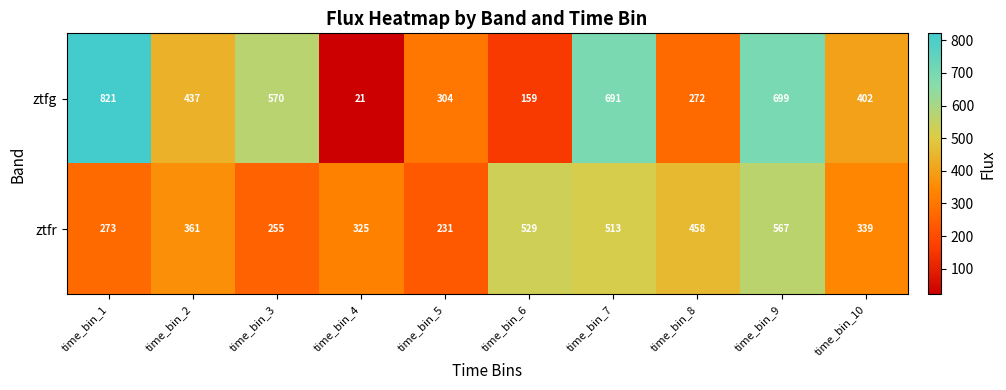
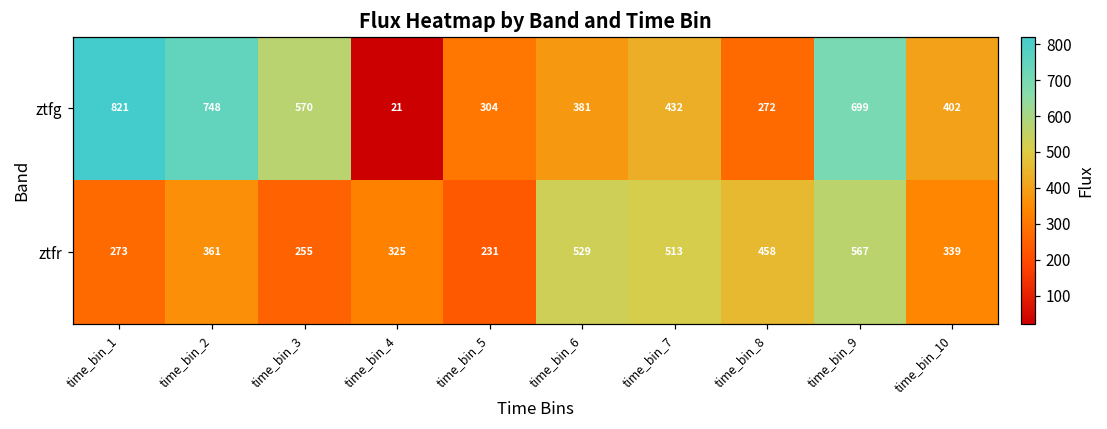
  {
    "ztfg": {
      "time_bin_1": 821,
-     "time_bin_2": 437,
+     "time_bin_2": 748,
      "time_bin_3": 570,
      "time_bin_4": 21,
      "time_bin_5": 304,
-     "time_bin_6": 159,
-     "time_bin_7": 691,
+     "time_bin_6": 381,
+     "time_bin_7": 432,
      "time_bin_8": 272,
      "time_bin_9": 699,
      "time_bin_10": 402
    },
    "ztfr": {
      "time_bin_1": 273,
      "time_bin_2": 361,
      "time_bin_3": 255,
      "time_bin_4": 325,
      "time_bin_5": 231,
      "time_bin_6": 529,
      "time_bin_7": 513,
      "time_bin_8": 458,
      "time_bin_9": 567,
      "time_bin_10": 339
    }
  }
